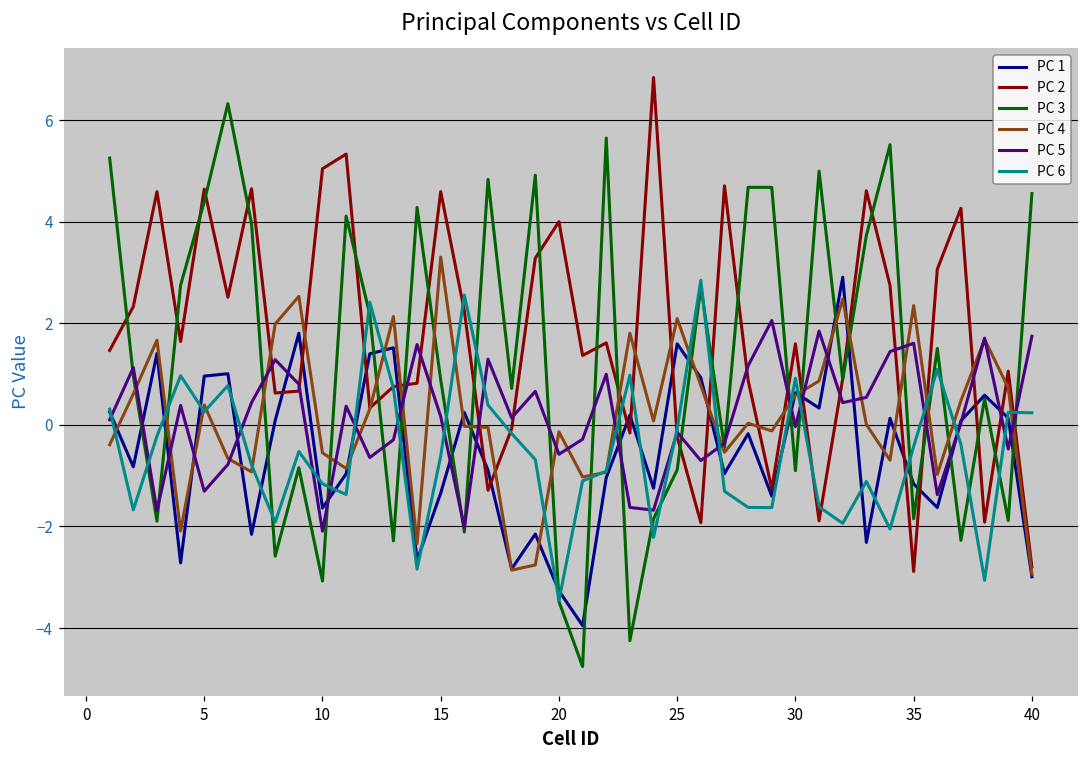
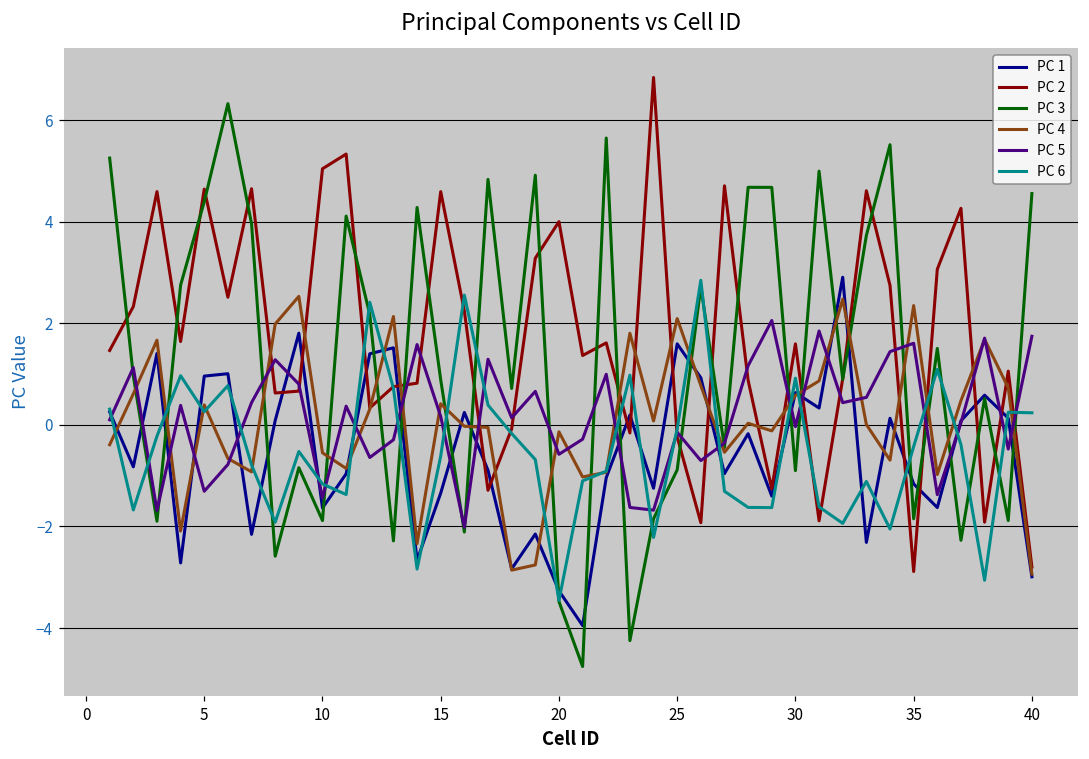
  {
    "PC 1": {
      "5": 1.0,
      "10": -1.6,
      "15": -1.3,
      "20": -3.3,
      "25": 1.6,
      "35": -1.2
    },
    "PC 2": {
      "5": 4.6,
      "10": 5.0,
      "15": 4.6,
      "20": 4.0,
      "25": -0.2,
      "30": 1.6,
      "35": -2.9,
      "40": -2.8
    },
    "PC 3": {
      "5": 4.4,
-     "10": -3.1,
+     "10": -1.9,
      "15": 0.9,
      "25": -0.9,
      "30": -0.9,
      "35": -1.8,
      "40": 4.6
    },
    "PC 4": {
      "5": 0.4,
      "10": -0.6,
-     "15": 3.3,
+     "15": 0.4,
      "20": -0.1,
      "25": 2.1,
      "35": 2.3
    },
    "PC 5": {
      "5": -1.3,
-     "10": -2.1,
+     "10": -1.4,
      "15": 0.2,
      "20": -0.6,
      "25": -0.1,
      "30": 0.0,
      "35": 1.6,
      "40": 1.7
    },
    "PC 6": {
      "5": 0.3,
      "10": -1.2,
      "15": -0.6,
      "25": -0.1,
      "30": 0.9,
      "35": -0.4,
      "40": 0.2
    }
  }
